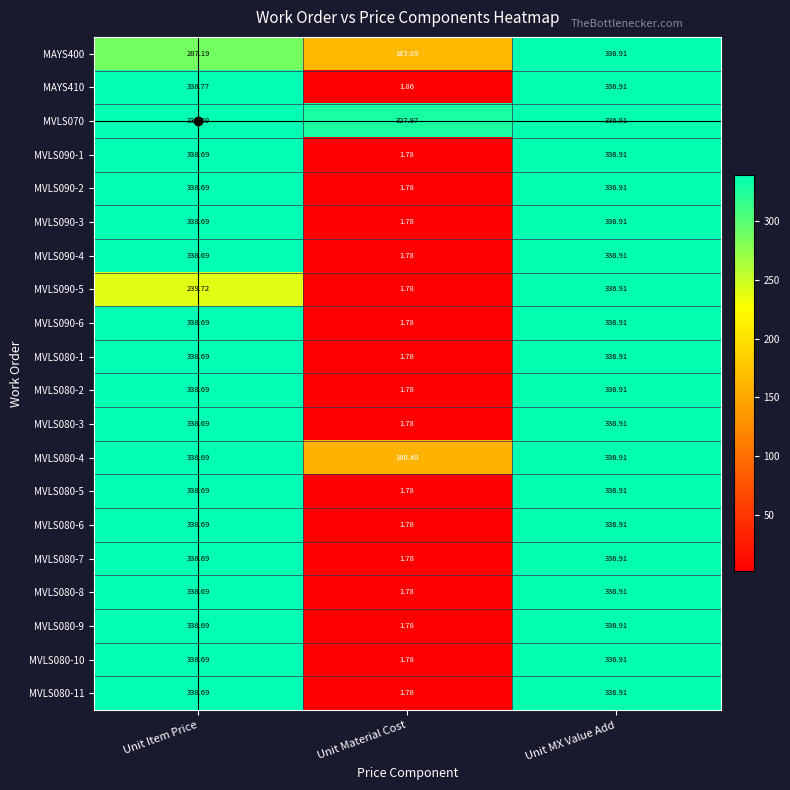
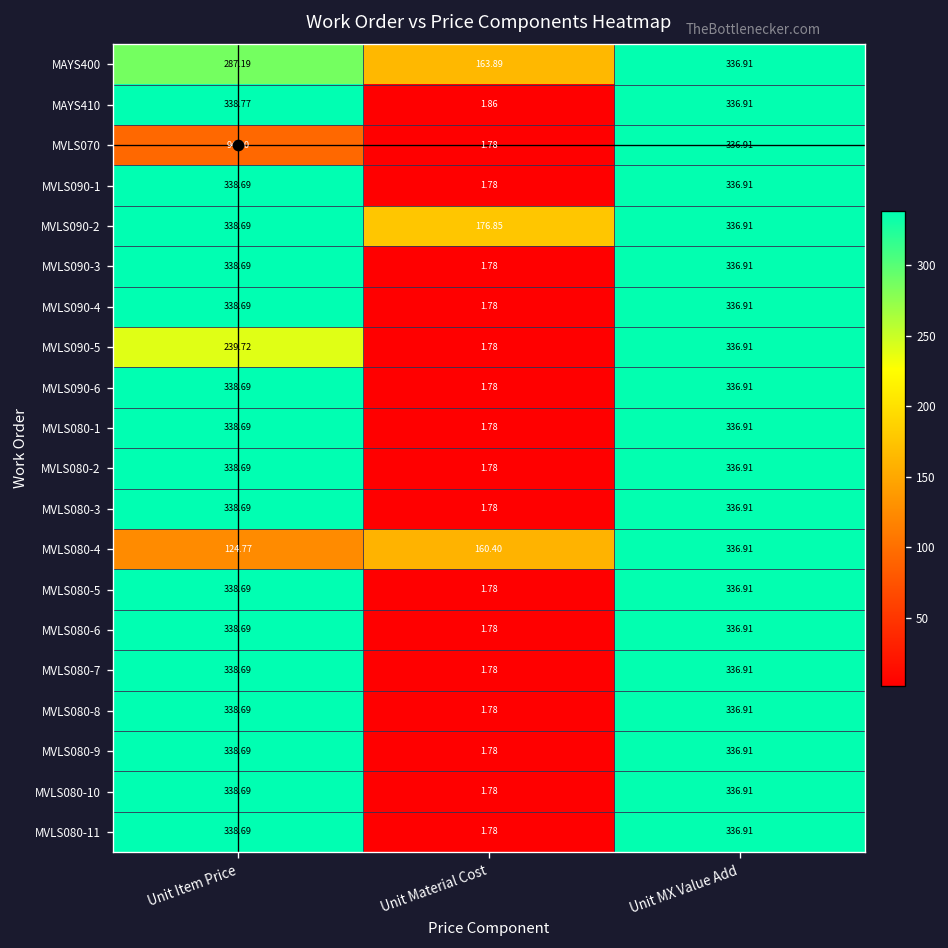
  {
    "MAYS400": {
      "Unit Item Price": 287.19,
      "Unit Material Cost": 163.89,
      "Unit MX Value Add": 336.91
    },
    "MAYS410": {
      "Unit Item Price": 338.77,
      "Unit Material Cost": 1.86,
      "Unit MX Value Add": 336.91
    },
    "MVLS070": {
-     "Unit Item Price": 338.69,
-     "Unit Material Cost": 327.97,
+     "Unit Item Price": 94.00,
+     "Unit Material Cost": 1.78,
      "Unit MX Value Add": 336.91
    },
    "MVLS090-1": {
      "Unit Item Price": 338.69,
      "Unit Material Cost": 1.78,
      "Unit MX Value Add": 336.91
    },
    "MVLS090-2": {
      "Unit Item Price": 338.69,
-     "Unit Material Cost": 1.78,
+     "Unit Material Cost": 176.85,
      "Unit MX Value Add": 336.91
    },
    "MVLS090-3": {
      "Unit Item Price": 338.69,
      "Unit Material Cost": 1.78,
      "Unit MX Value Add": 336.91
    },
    "MVLS090-4": {
      "Unit Item Price": 338.69,
      "Unit Material Cost": 1.78,
      "Unit MX Value Add": 336.91
    },
    "MVLS090-5": {
      "Unit Item Price": 239.72,
      "Unit Material Cost": 1.78,
      "Unit MX Value Add": 336.91
    },
    "MVLS090-6": {
      "Unit Item Price": 338.69,
      "Unit Material Cost": 1.78,
      "Unit MX Value Add": 336.91
    },
    "MVLS080-1": {
      "Unit Item Price": 338.69,
      "Unit Material Cost": 1.78,
      "Unit MX Value Add": 336.91
    },
    "MVLS080-2": {
      "Unit Item Price": 338.69,
      "Unit Material Cost": 1.78,
      "Unit MX Value Add": 336.91
    },
    "MVLS080-3": {
      "Unit Item Price": 338.69,
      "Unit Material Cost": 1.78,
      "Unit MX Value Add": 336.91
    },
    "MVLS080-4": {
-     "Unit Item Price": 338.69,
+     "Unit Item Price": 124.77,
      "Unit Material Cost": 160.40,
      "Unit MX Value Add": 336.91
    },
    "MVLS080-5": {
      "Unit Item Price": 338.69,
      "Unit Material Cost": 1.78,
      "Unit MX Value Add": 336.91
    },
    "MVLS080-6": {
      "Unit Item Price": 338.69,
      "Unit Material Cost": 1.78,
      "Unit MX Value Add": 336.91
    },
    "MVLS080-7": {
      "Unit Item Price": 338.69,
      "Unit Material Cost": 1.78,
      "Unit MX Value Add": 336.91
    },
    "MVLS080-8": {
      "Unit Item Price": 338.69,
      "Unit Material Cost": 1.78,
      "Unit MX Value Add": 336.91
    },
    "MVLS080-9": {
      "Unit Item Price": 338.69,
      "Unit Material Cost": 1.78,
      "Unit MX Value Add": 336.91
    },
    "MVLS080-10": {
      "Unit Item Price": 338.69,
      "Unit Material Cost": 1.78,
      "Unit MX Value Add": 336.91
    },
    "MVLS080-11": {
      "Unit Item Price": 338.69,
      "Unit Material Cost": 1.78,
      "Unit MX Value Add": 336.91
    }
  }
